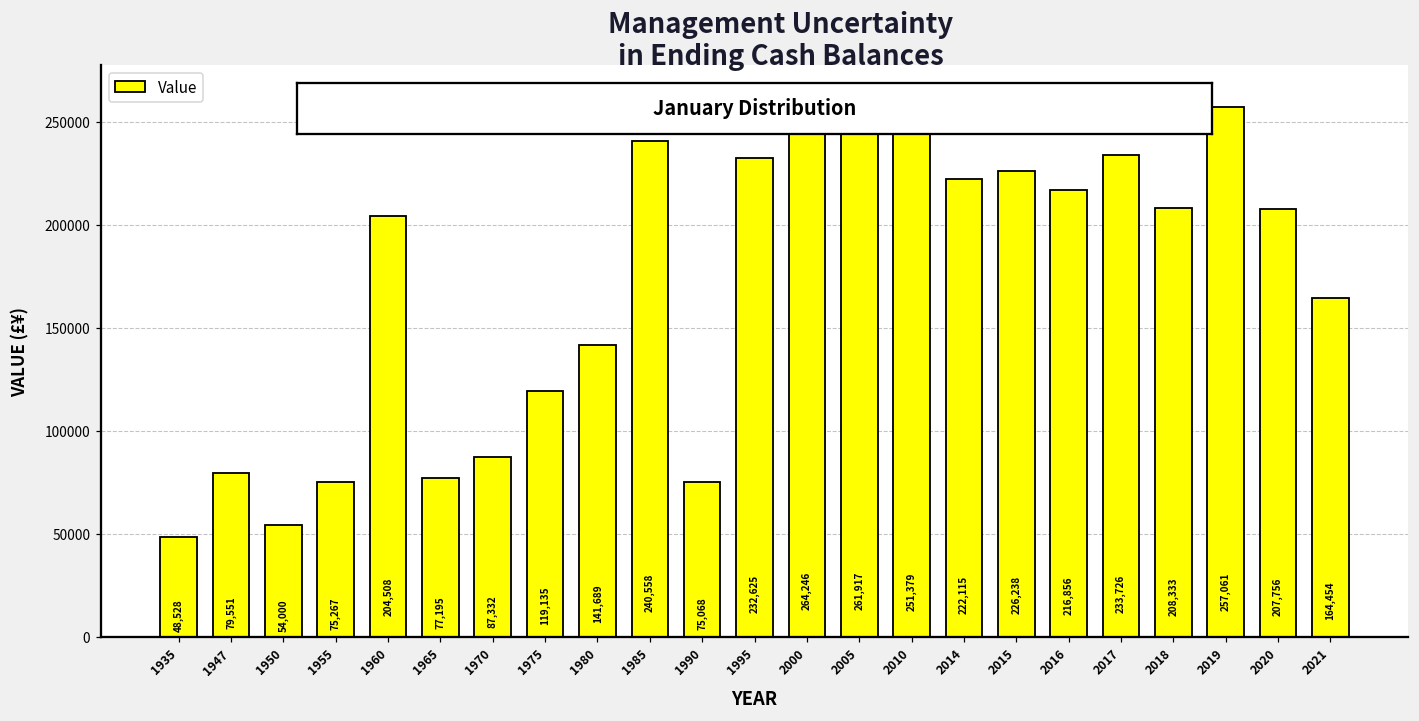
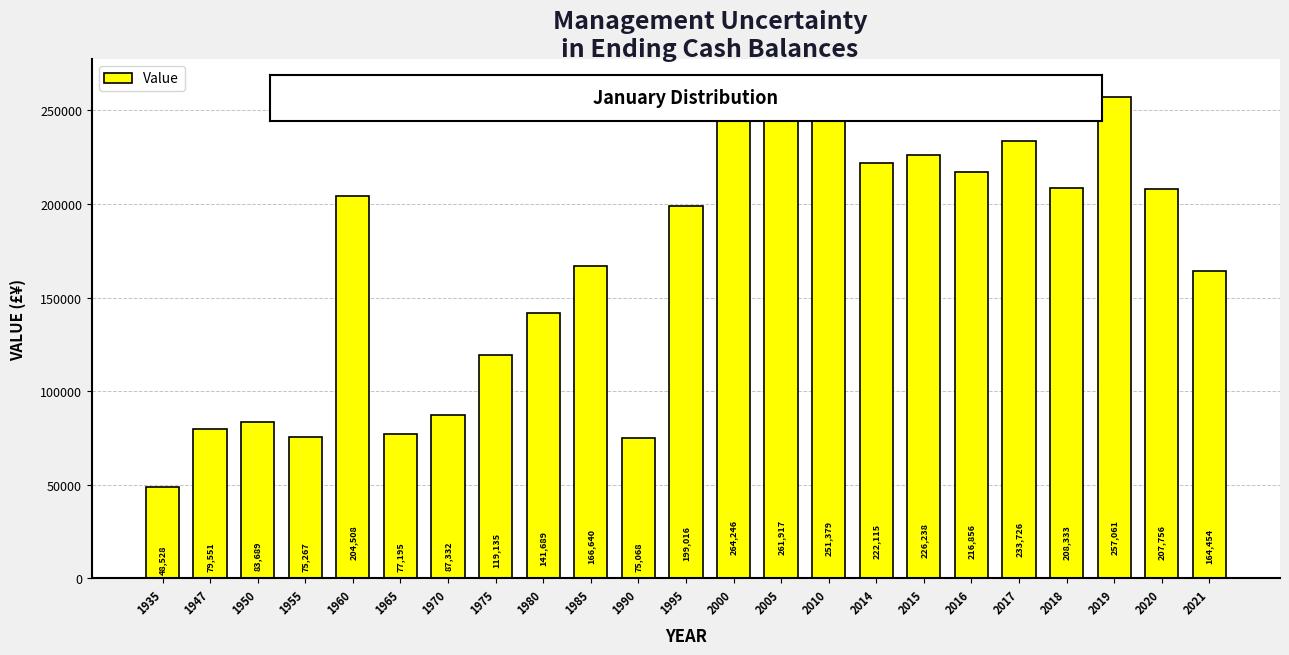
  {
    "1935": "48,528",
    "1947": "79,551",
-   "1950": "54,000",
+   "1950": "83,689",
    "1955": "75,267",
    "1960": "204,508",
    "1965": "77,195",
    "1970": "87,332",
    "1975": "119,135",
    "1980": "141,689",
-   "1985": "240,558",
+   "1985": "166,640",
    "1990": "75,068",
-   "1995": "232,625",
+   "1995": "199,016",
    "2000": "264,246",
    "2005": "261,917",
    "2010": "251,379",
    "2014": "222,115",
    "2015": "226,238",
    "2016": "216,856",
    "2017": "233,726",
    "2018": "208,333",
    "2019": "257,061",
    "2020": "207,756",
    "2021": "164,454"
  }
